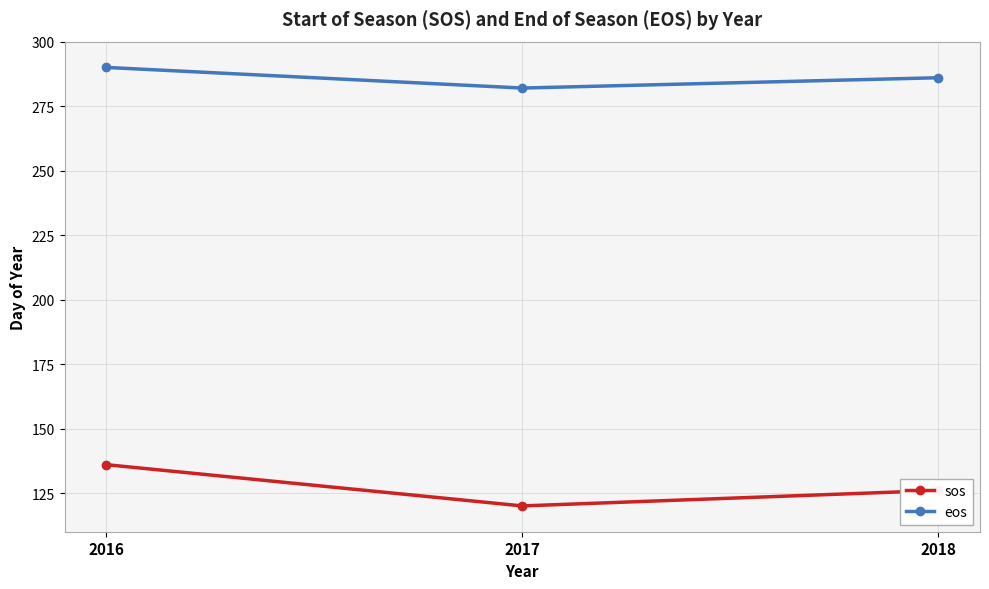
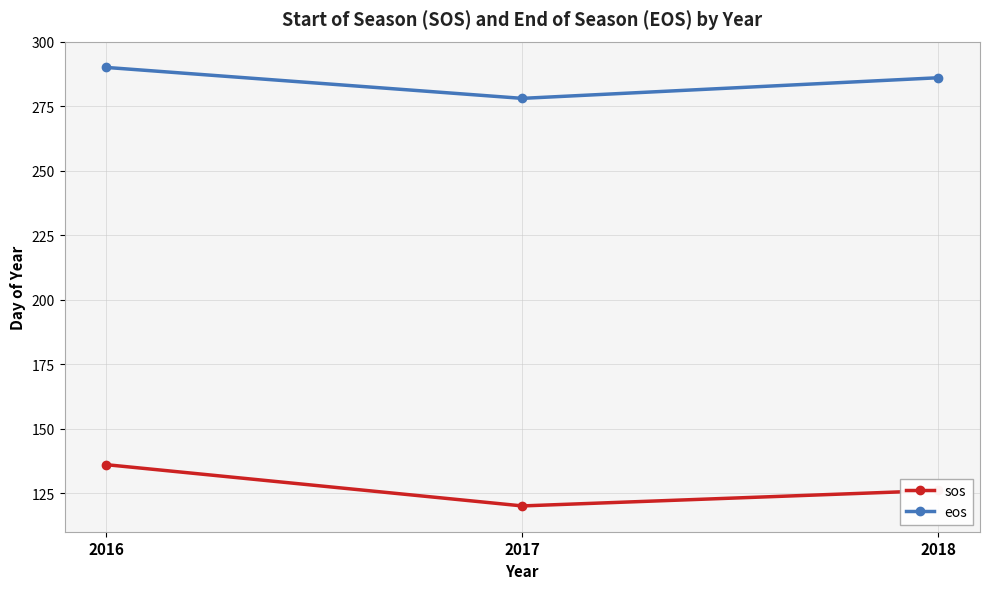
  {
    "sos": {
      "2016": 136,
      "2017": 120
    },
    "eos": {
      "2016": 290,
-     "2017": 282,
+     "2017": 278,
      "2018": 286
    }
  }
